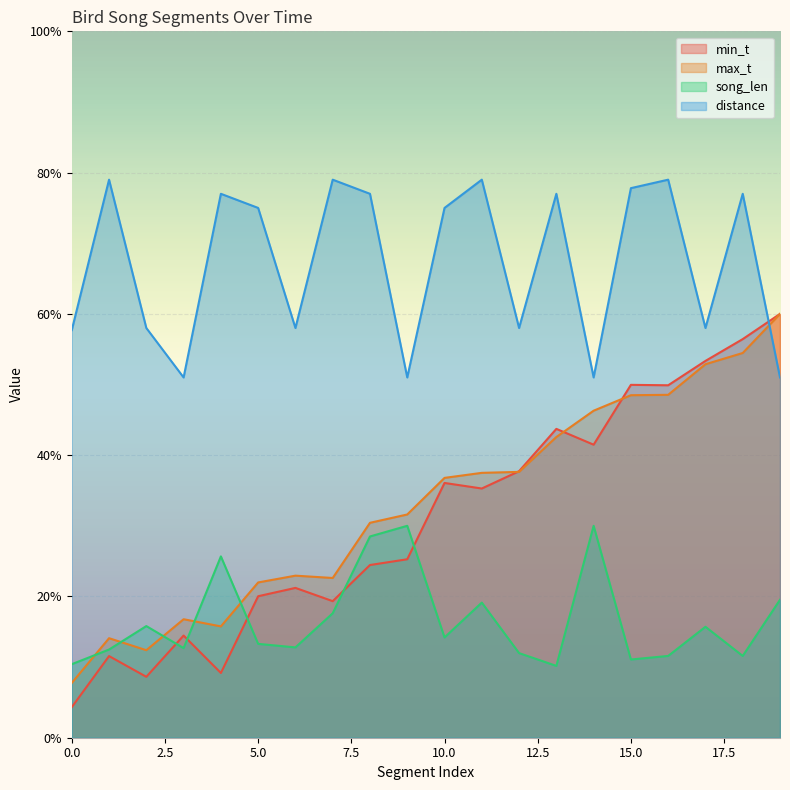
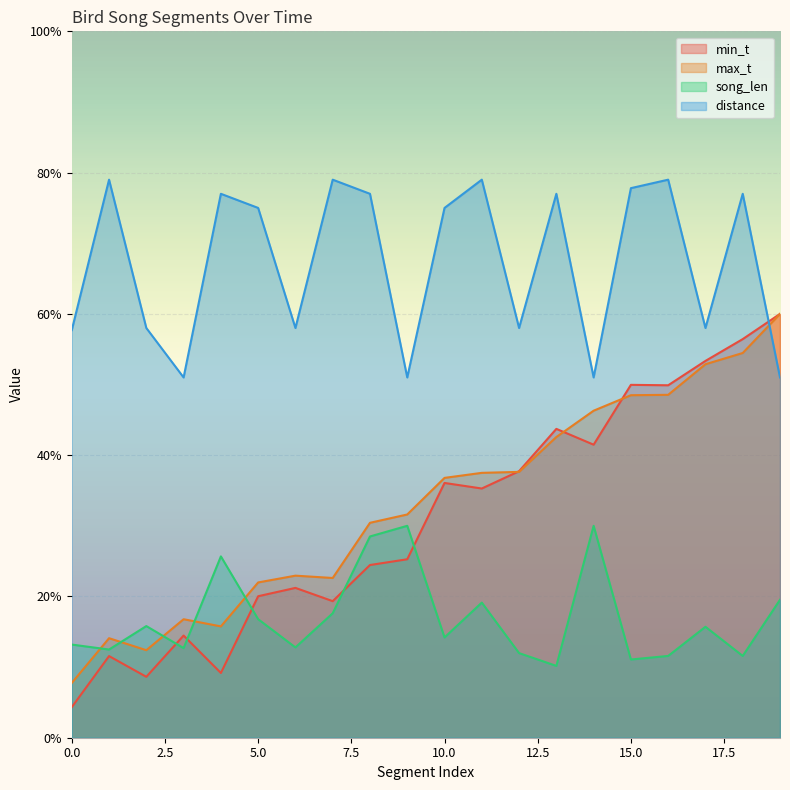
  {
    "song_len": {
-     "0.0": "10%",
-     "5.0": "13%",
+     "0.0": "13%",
+     "5.0": "17%",
      "10.0": "14%",
      "15.0": "11%"
    },
    "distance": {
      "0.0": "58%",
      "5.0": "75%",
      "10.0": "75%",
      "15.0": "78%"
    }
  }
